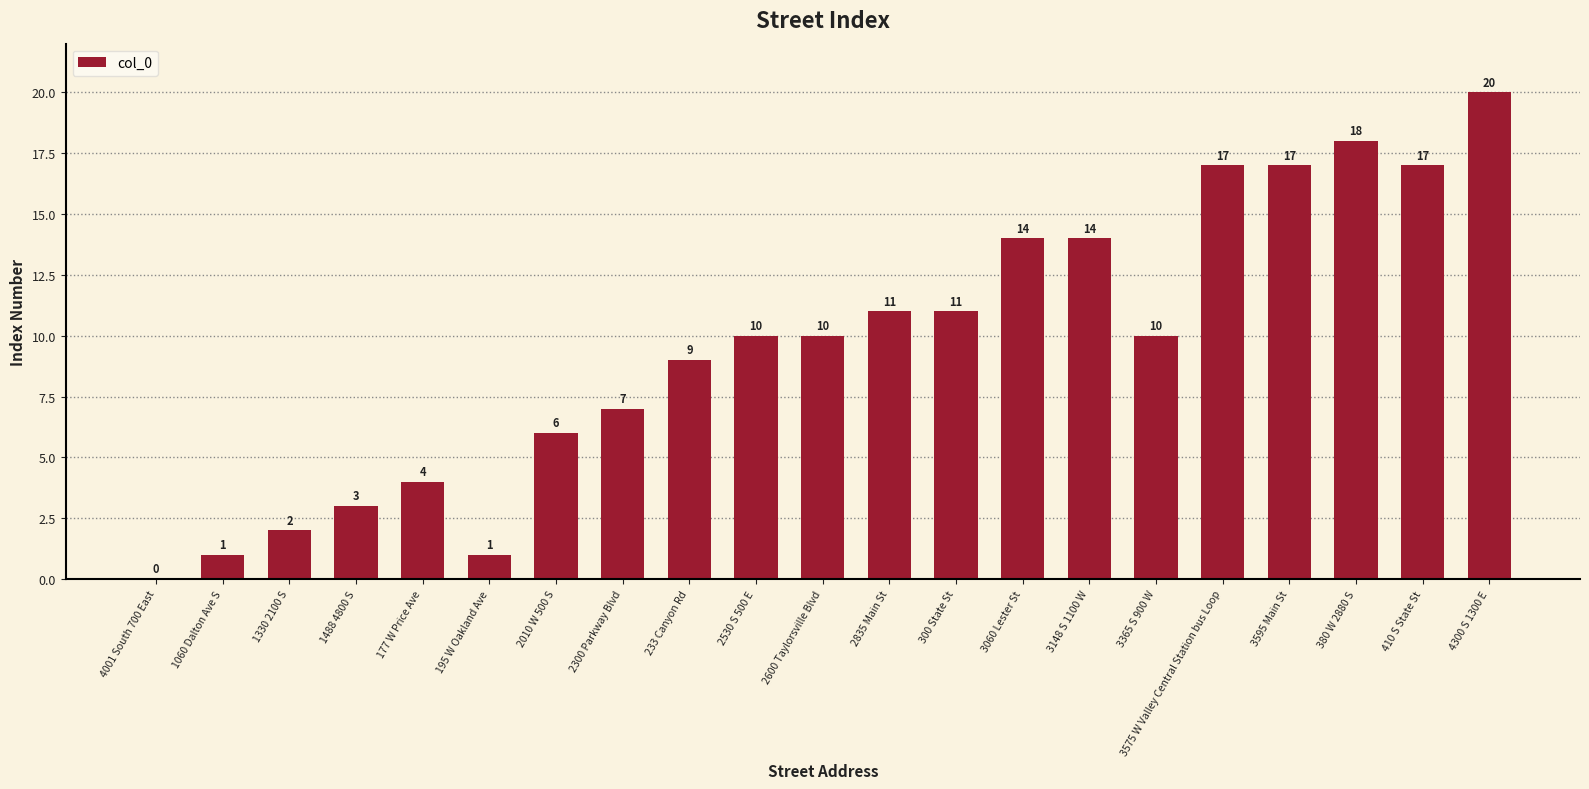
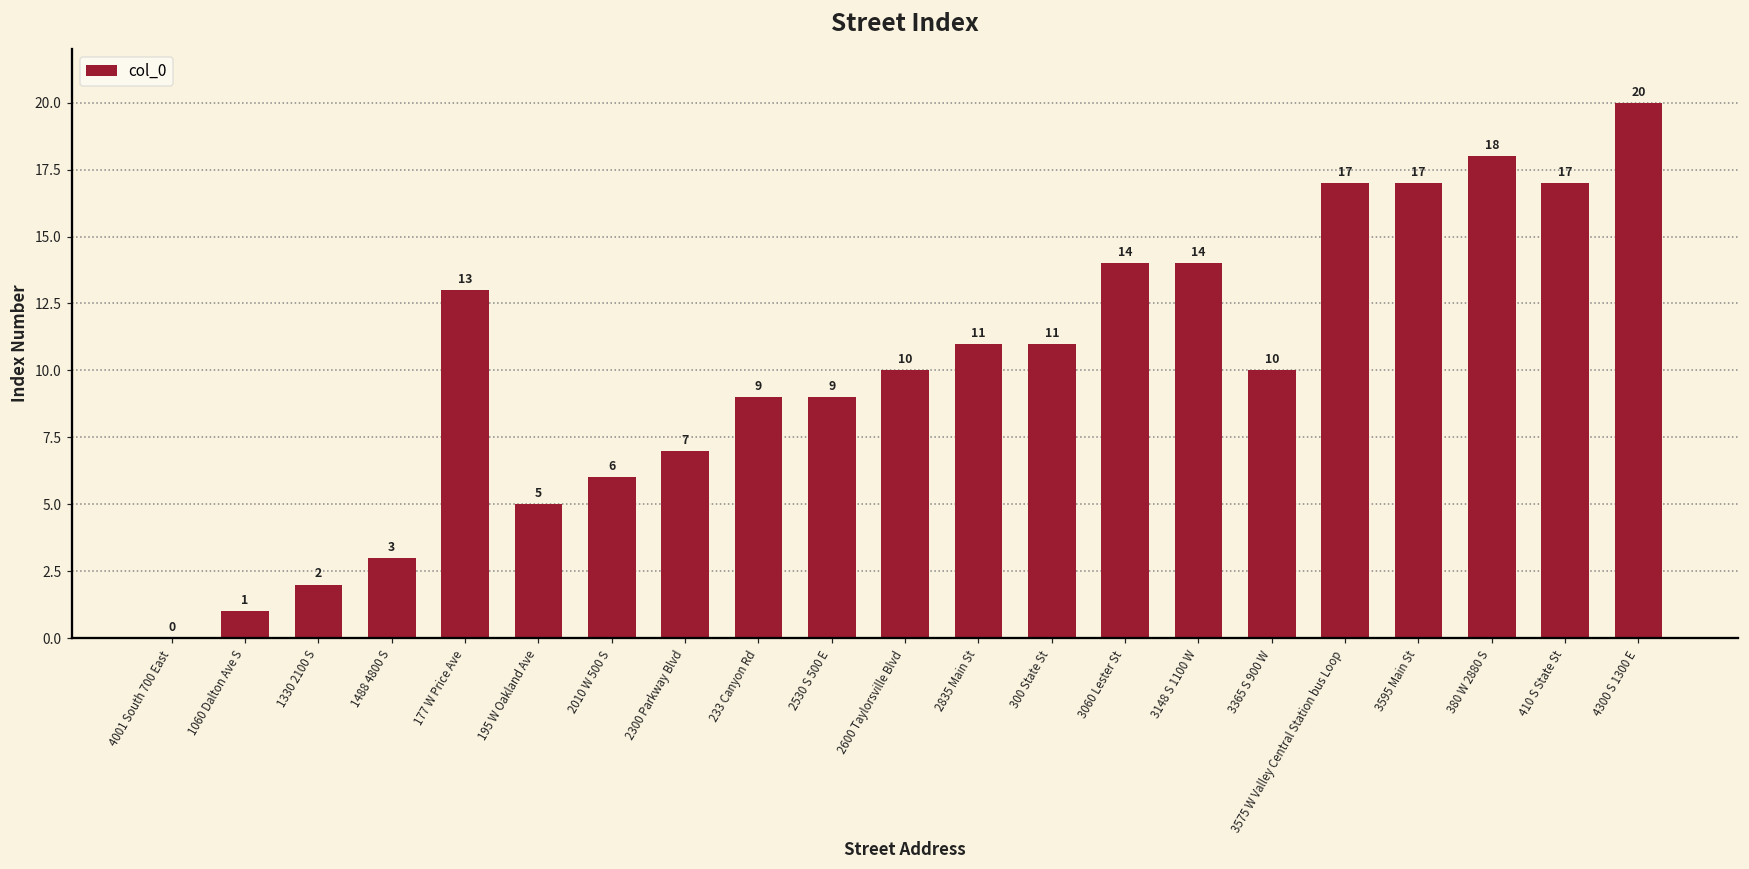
  {
    "4001 South 700 East": 0,
    "1060 Dalton Ave S": 1,
    "1330 2100 S": 2,
    "1488 4800 S": 3,
-   "177 W Price Ave": 4,
-   "195 W Oakland Ave": 1,
+   "177 W Price Ave": 13,
+   "195 W Oakland Ave": 5,
    "2010 W 500 S": 6,
    "2300 Parkway Blvd": 7,
    "233 Canyon Rd": 9,
-   "2530 S 500 E": 10,
+   "2530 S 500 E": 9,
    "2600 Taylorsville Blvd": 10,
    "2835 Main St": 11,
    "300 State St": 11,
    "3060 Lester St": 14,
    "3148 S 1100 W": 14,
    "3365 S 900 W": 10,
    "3575 W Valley Central Station bus Loop": 17,
    "3595 Main St": 17,
    "380 W 2880 S": 18,
    "410 S State St": 17,
    "4300 S 1300 E": 20
  }
